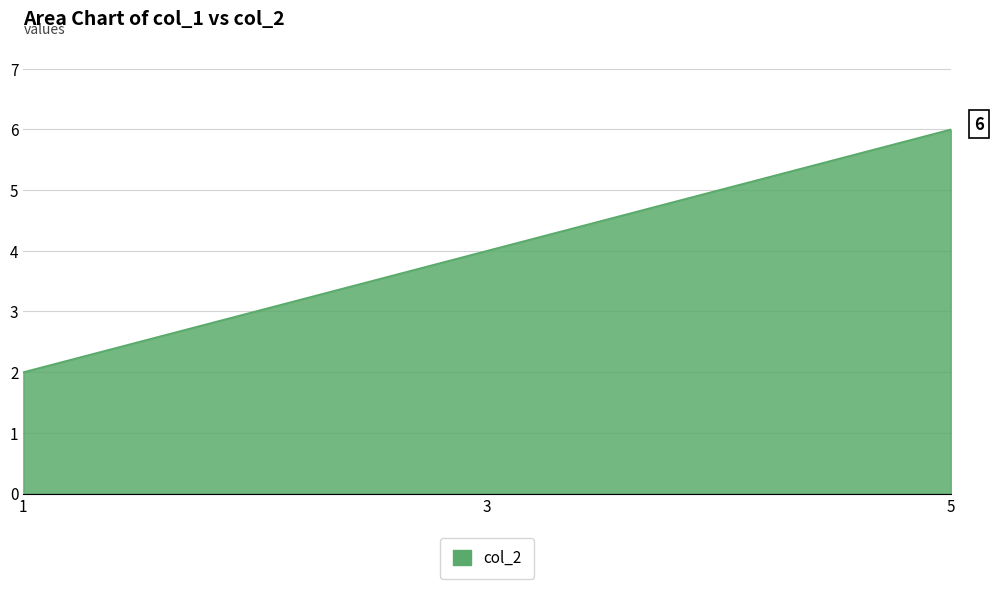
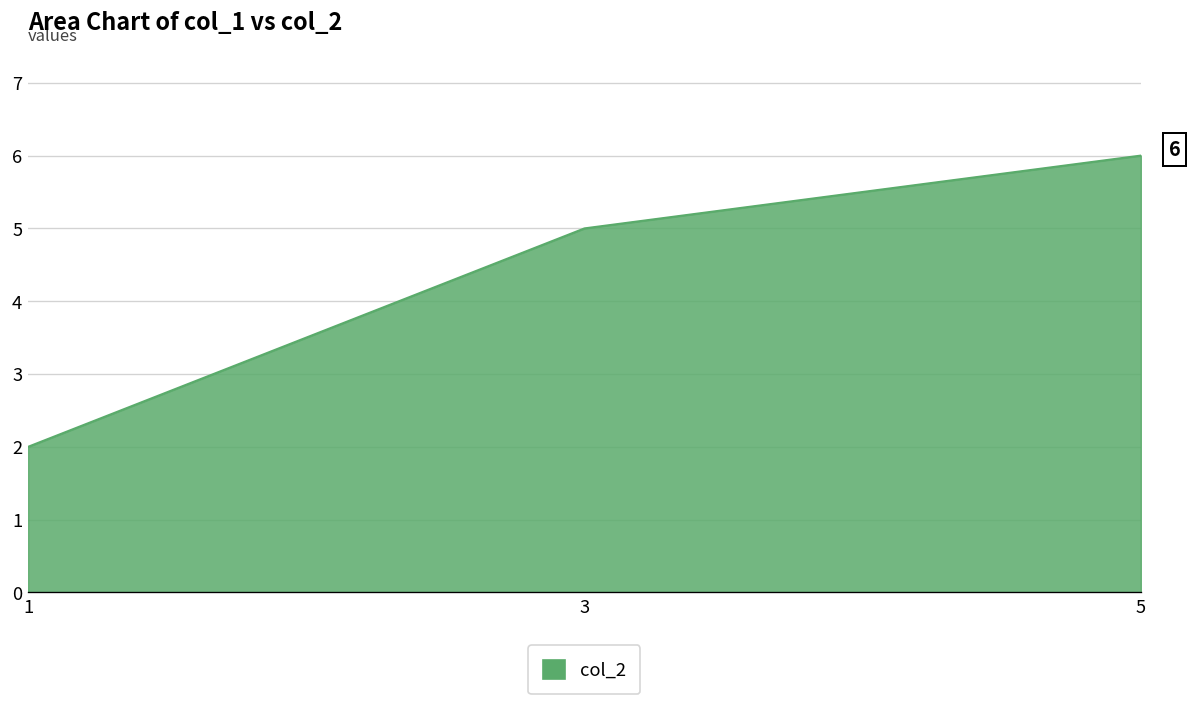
  {
    "1": 2,
-   "3": 4
+   "3": 5
  }
